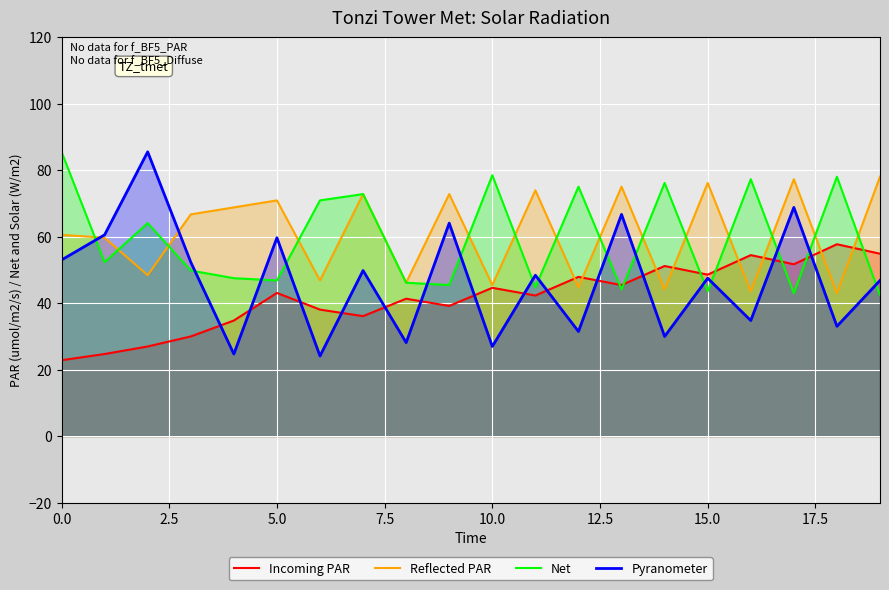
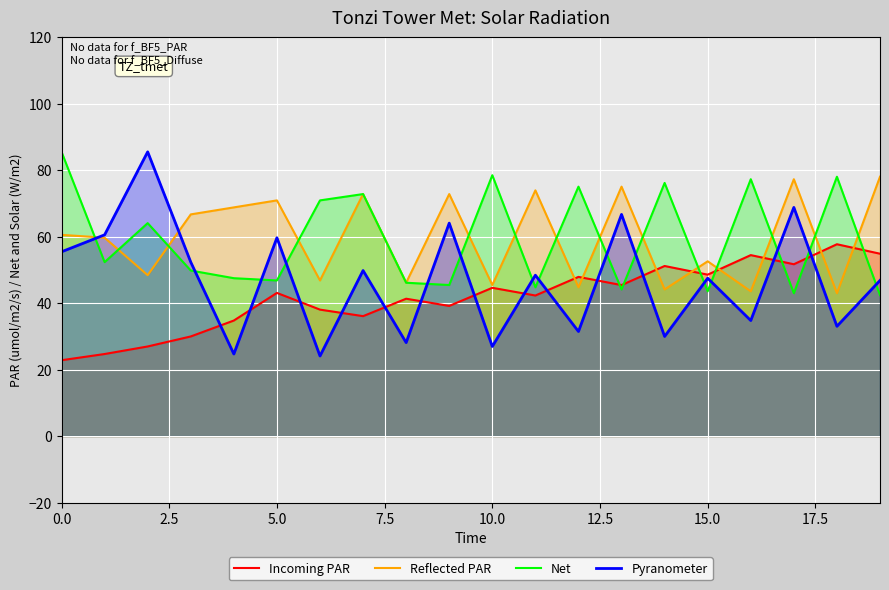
  {
    "Incoming PAR": {
      "0.0": 23,
      "5.0": 43,
      "10.0": 45,
      "15.0": 49
    },
    "Reflected PAR": {
      "0.0": 61,
      "5.0": 71,
      "10.0": 45,
-     "15.0": 76
+     "15.0": 53
    },
    "Net": {
      "0.0": 86,
      "5.0": 47,
      "10.0": 79,
      "15.0": 44
    },
    "Pyranometer": {
-     "0.0": 53,
+     "0.0": 55,
      "5.0": 60,
      "10.0": 27,
      "15.0": 48
    }
  }
